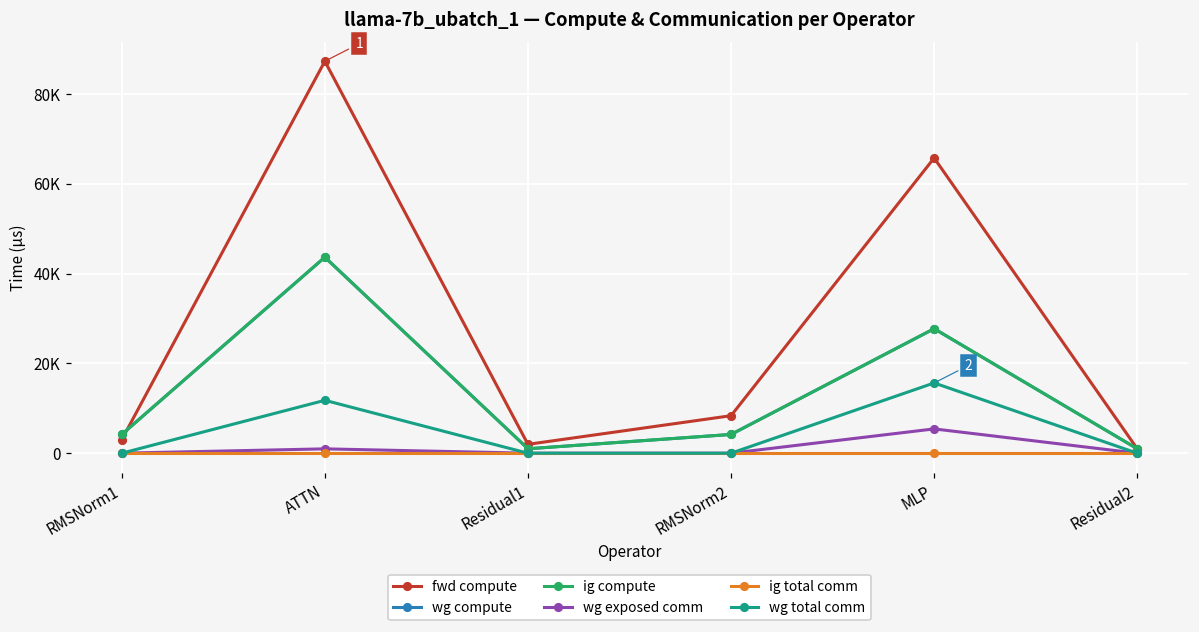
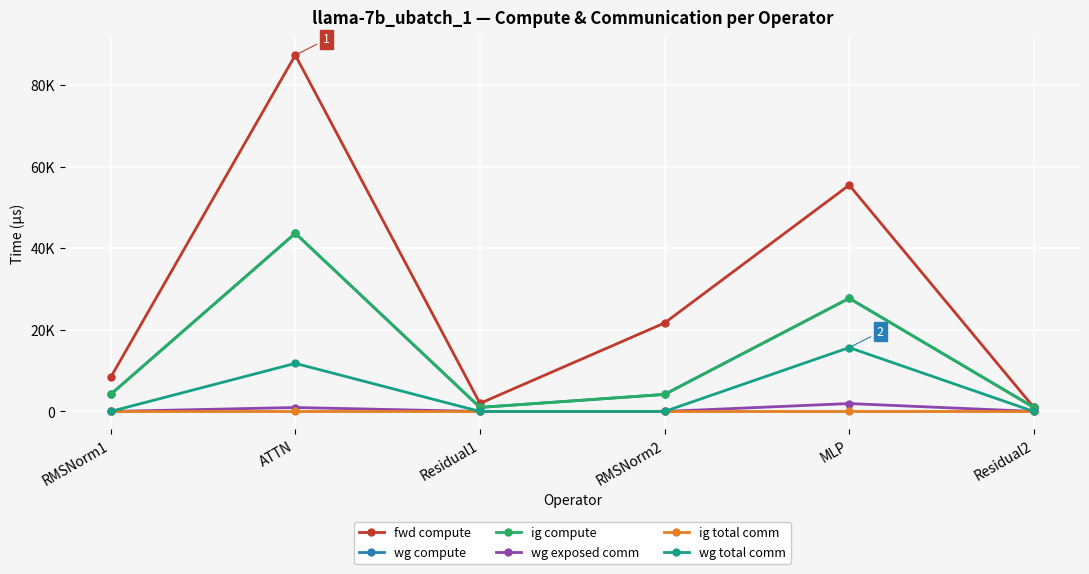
  {
    "fwd compute": {
-     "RMSNorm1": 3000,
+     "RMSNorm1": 8000,
      "ATTN": 87000,
      "Residual1": 2000,
-     "RMSNorm2": 8000,
-     "MLP": 66000
+     "RMSNorm2": 22000,
+     "MLP": 55000
    },
    "wg exposed comm": {
      "ATTN": 1000,
-     "MLP": 5000
+     "MLP": 2000
    },
    "ig total comm": {
      "ATTN": 0,
      "MLP": 0
    }
  }
